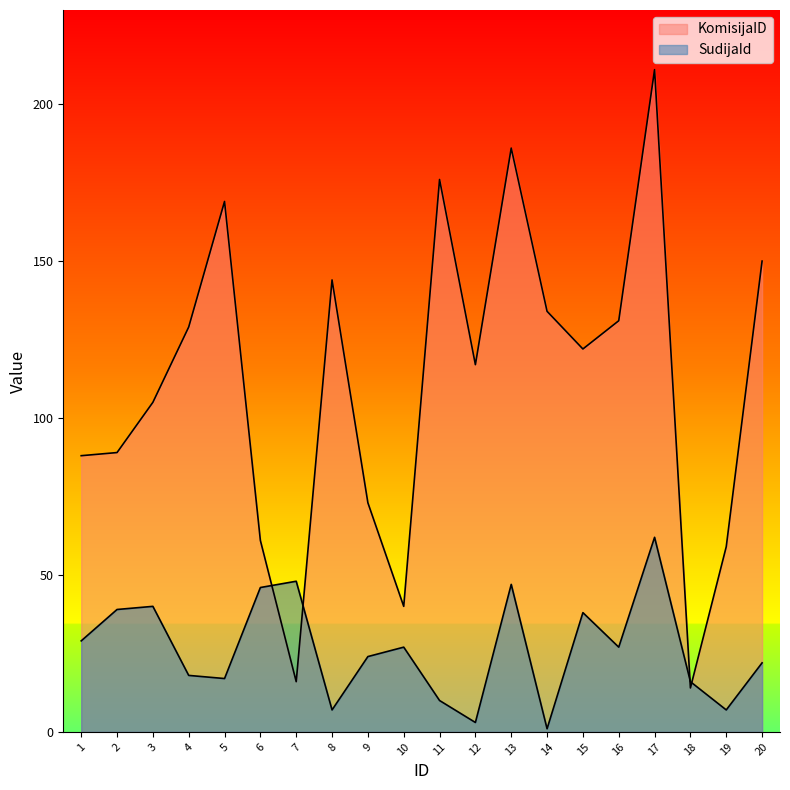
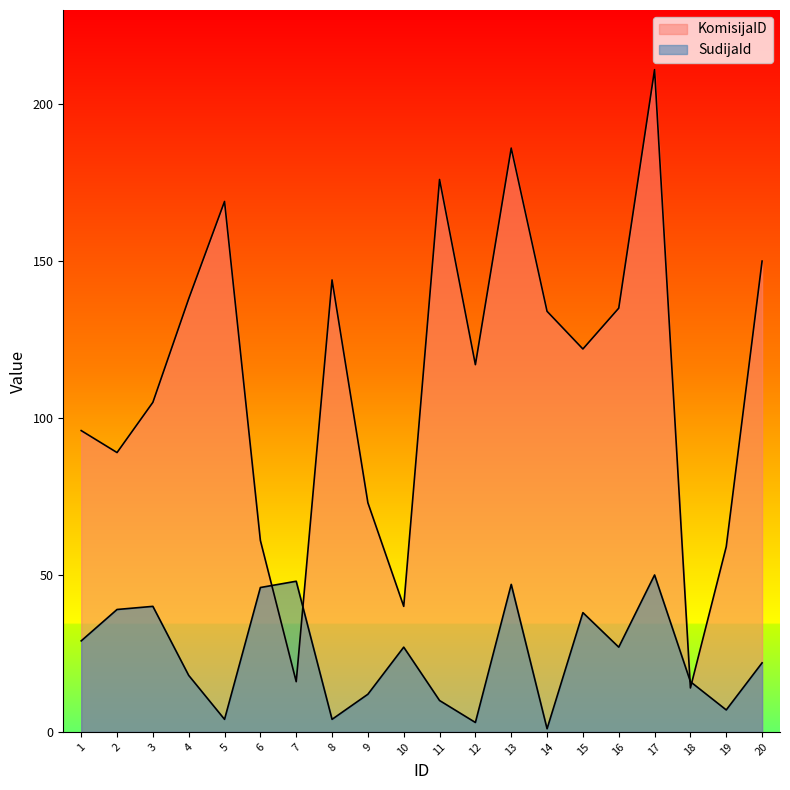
  {
    "KomisijaID": {
-     "1": 88,
+     "1": 96,
      "2": 89,
      "3": 105,
-     "4": 129,
+     "4": 138,
      "5": 169,
      "6": 61,
      "7": 16,
      "8": 144,
      "9": 73,
      "10": 40,
      "11": 176,
      "12": 117,
      "13": 186,
      "14": 134,
      "15": 122,
-     "16": 131,
+     "16": 135,
      "17": 211,
      "18": 14,
      "19": 59,
      "20": 150
    },
    "SudijaId": {
      "1": 29,
      "2": 39,
      "3": 40,
      "4": 18,
-     "5": 17,
+     "5": 4,
      "6": 46,
      "7": 48,
-     "8": 7,
-     "9": 24,
+     "8": 4,
+     "9": 12,
      "10": 27,
      "11": 10,
      "12": 3,
      "13": 47,
      "14": 1,
      "15": 38,
      "16": 27,
-     "17": 62,
+     "17": 50,
      "18": 16,
      "19": 7,
      "20": 22
    }
  }
